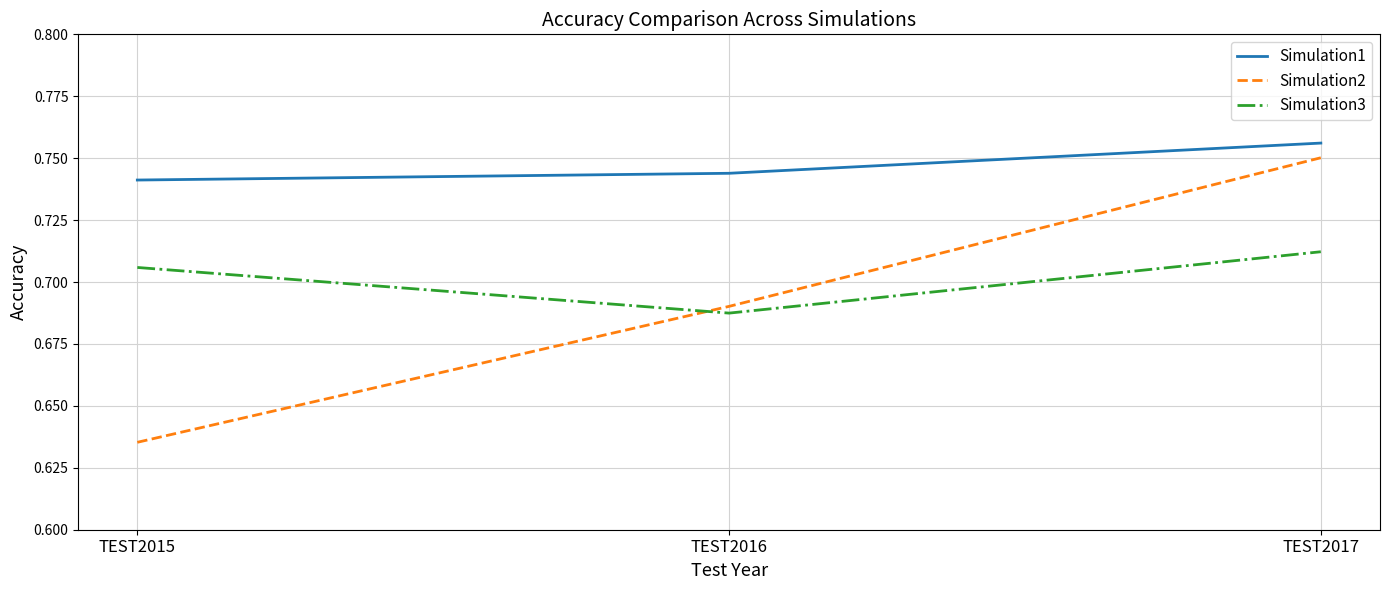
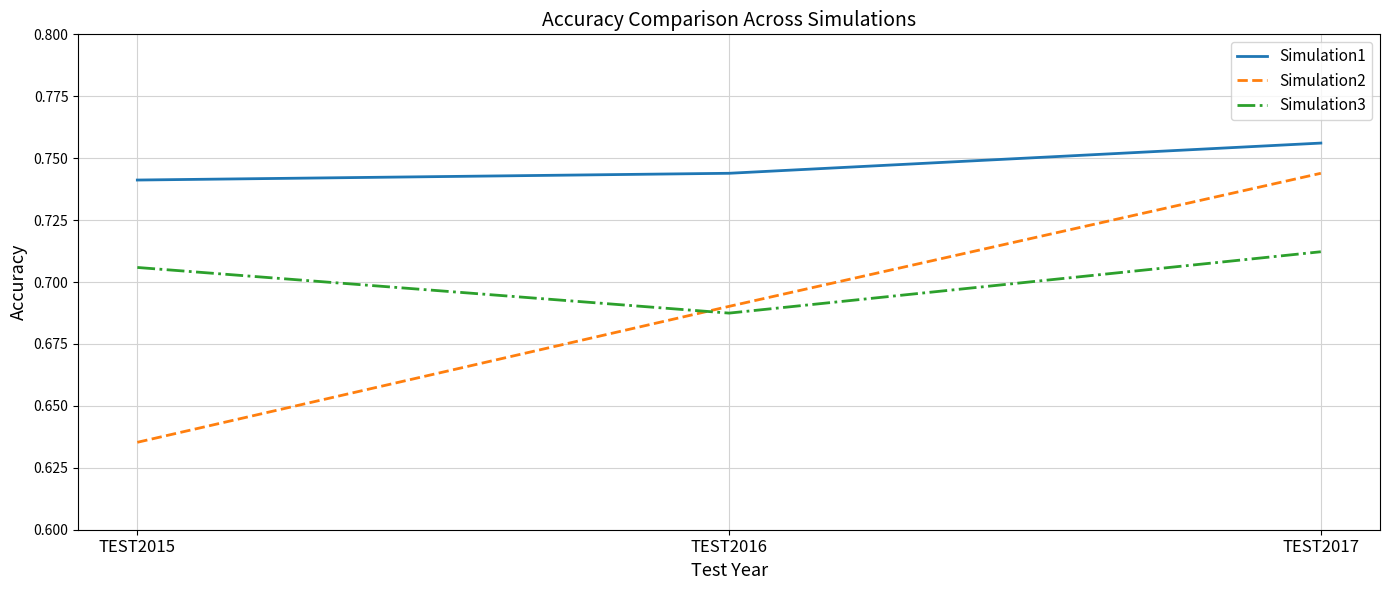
  {
    "Simulation1": {
      "TEST2015": 0.741,
      "TEST2016": 0.744,
      "TEST2017": 0.756
    },
    "Simulation2": {
      "TEST2015": 0.635,
      "TEST2016": 0.690,
-     "TEST2017": 0.750
+     "TEST2017": 0.744
    },
    "Simulation3": {
      "TEST2015": 0.706,
      "TEST2016": 0.687,
      "TEST2017": 0.712
    }
  }
